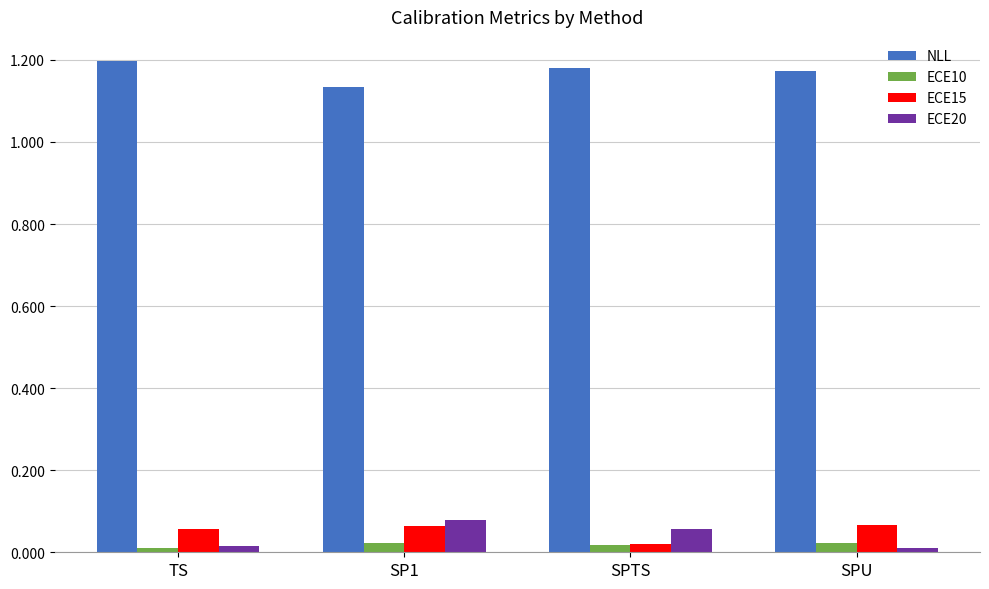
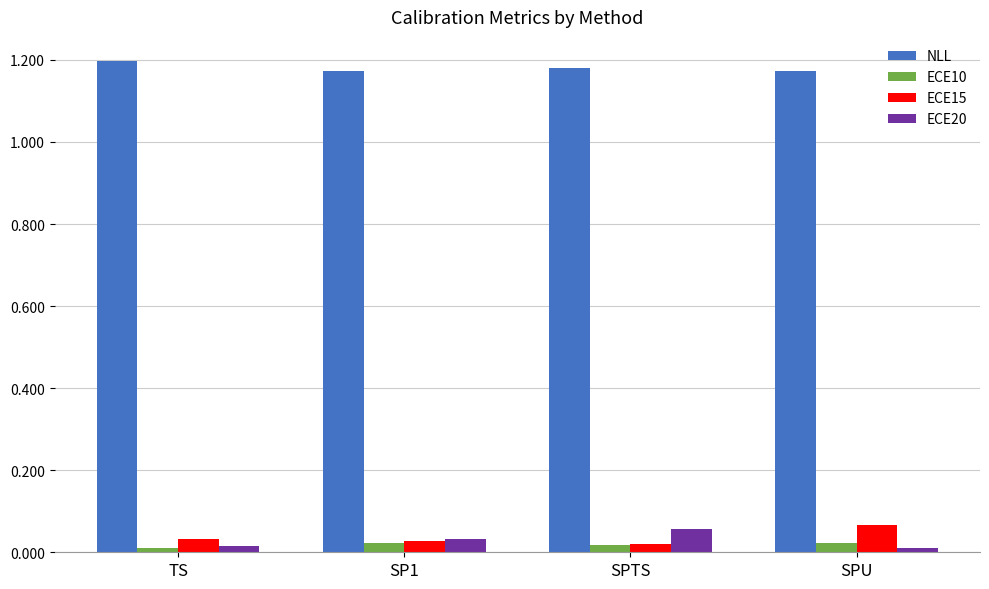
  {
    "NLL": {
      "TS": 1.20,
-     "SP1": 1.13,
+     "SP1": 1.17,
      "SPTS": 1.18,
      "SPU": 1.17
    },
    "ECE10": {
      "TS": 0.01,
      "SP1": 0.02,
      "SPTS": 0.02,
      "SPU": 0.02
    },
    "ECE15": {
-     "TS": 0.06,
-     "SP1": 0.06,
+     "TS": 0.03,
+     "SP1": 0.03,
      "SPTS": 0.02,
      "SPU": 0.07
    },
    "ECE20": {
      "TS": 0.01,
-     "SP1": 0.08,
+     "SP1": 0.03,
      "SPTS": 0.06,
      "SPU": 0.01
    }
  }
